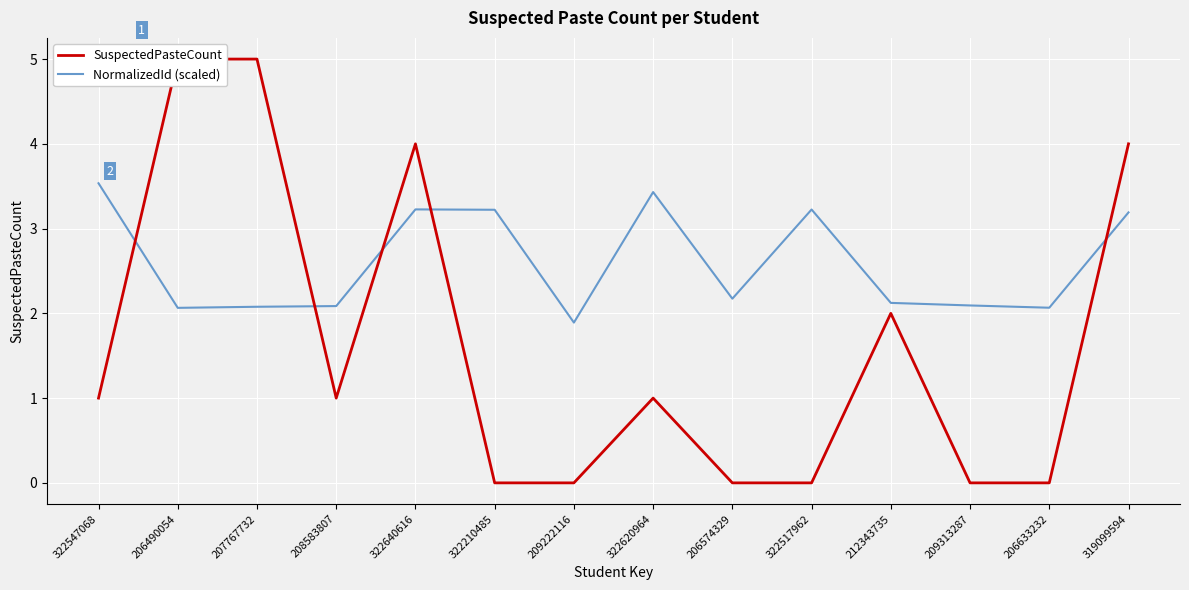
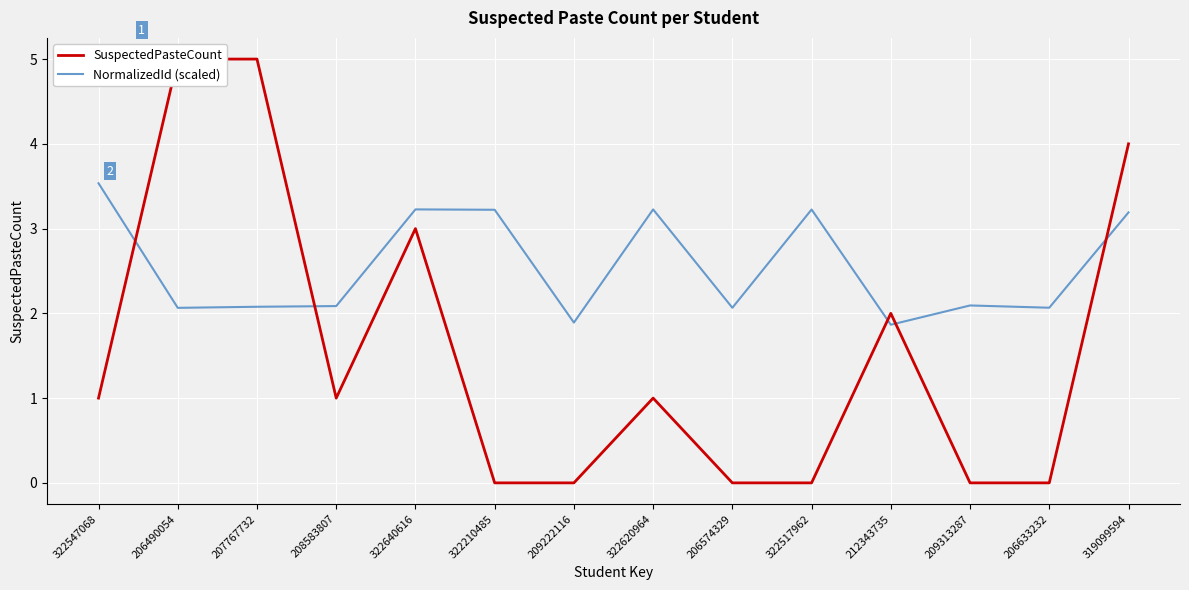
  {
    "SuspectedPasteCount": {
      "322547068": 1,
      "207767732": 5,
      "208583807": 1,
-     "322640616": 4,
+     "322640616": 3,
      "322210485": 0,
      "209222116": 0,
      "322620964": 1,
      "206574329": 0,
      "322517962": 0,
      "212343735": 2,
      "209313287": 0,
      "206633232": 0,
      "319099594": 4
    },
    "NormalizedId (scaled)": {
      "206490054": 2.1,
      "207767732": 2.1,
      "208583807": 2.1,
      "322640616": 3.2,
      "322210485": 3.2,
      "209222116": 1.9,
-     "322620964": 3.4,
-     "206574329": 2.2,
+     "322620964": 3.2,
+     "206574329": 2.1,
      "322517962": 3.2,
-     "212343735": 2.1,
+     "212343735": 1.9,
      "209313287": 2.1,
      "206633232": 2.1,
      "319099594": 3.2
    }
  }
